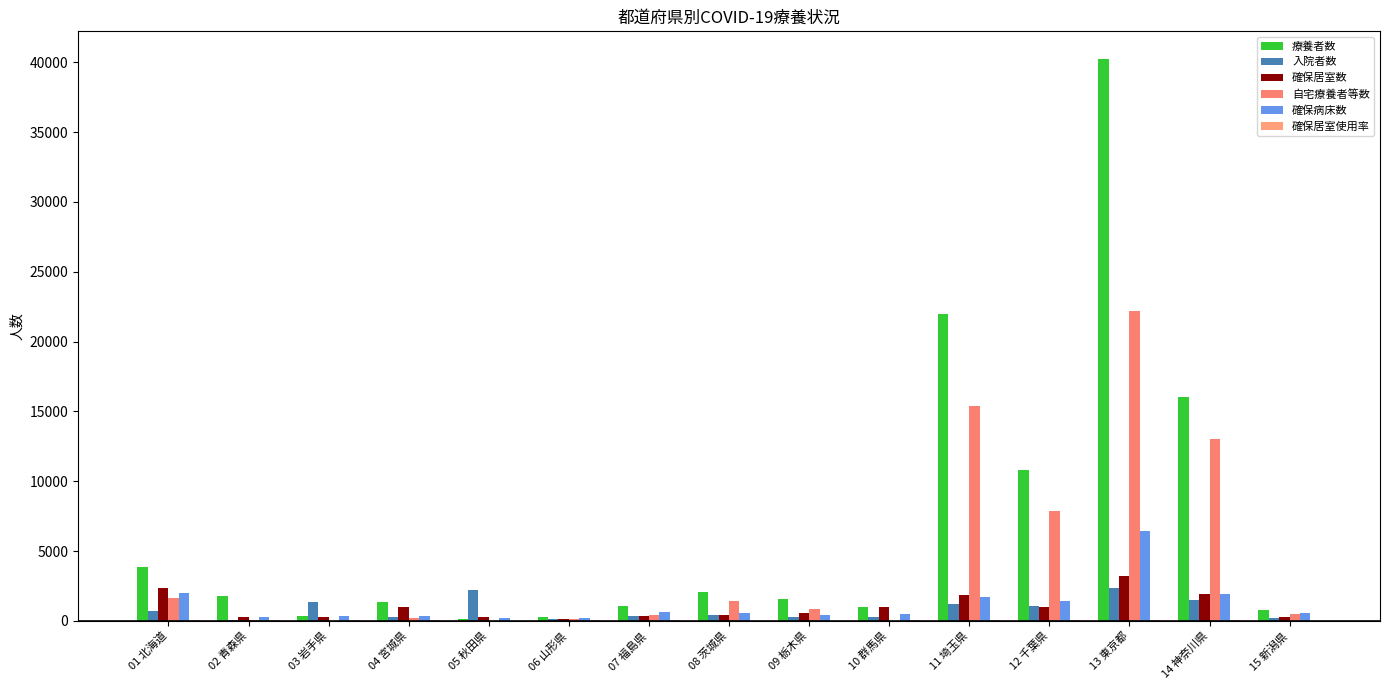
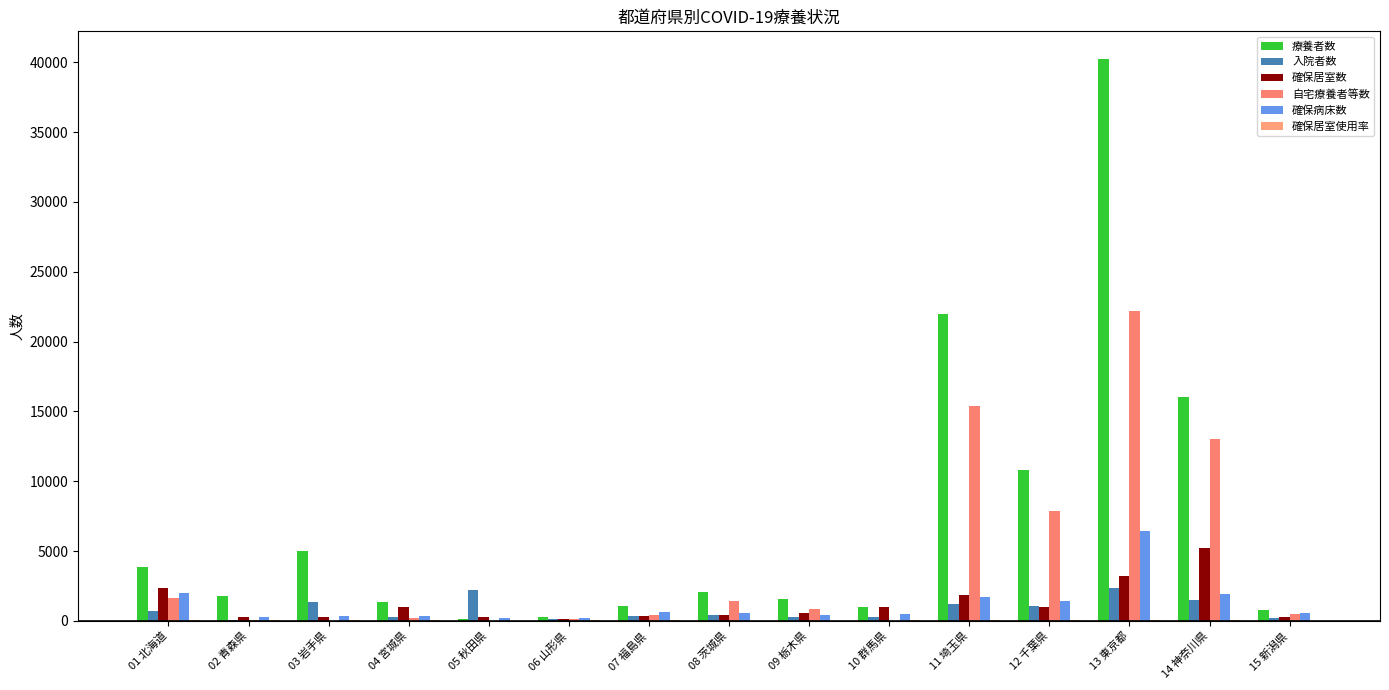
  {
    "療養者数": {
      "01 北海道": 3900,
      "02 青森県": 1800,
-     "03 岩手県": 400,
+     "03 岩手県": 5000,
      "04 宮城県": 1400,
      "06 山形県": 300,
      "07 福島県": 1100,
      "08 茨城県": 2100,
      "09 栃木県": 1600,
      "10 群馬県": 1000,
      "11 埼玉県": 22000,
      "12 千葉県": 10800,
      "13 東京都": 40200,
      "14 神奈川県": 16000,
      "15 新潟県": 800
    },
    "入院者数": {
      "01 北海道": 700,
      "03 岩手県": 1400,
      "04 宮城県": 200,
      "05 秋田県": 2200,
      "07 福島県": 400,
      "08 茨城県": 400,
      "09 栃木県": 200,
      "10 群馬県": 300,
      "11 埼玉県": 1200,
      "12 千葉県": 1100,
      "13 東京都": 2300,
      "14 神奈川県": 1500,
      "15 新潟県": 200
    },
    "確保居室数": {
      "01 北海道": 2400,
      "02 青森県": 300,
      "03 岩手県": 300,
      "04 宮城県": 1000,
      "05 秋田県": 300,
      "07 福島県": 300,
      "08 茨城県": 500,
      "09 栃木県": 600,
      "10 群馬県": 1000,
      "11 埼玉県": 1800,
      "12 千葉県": 1000,
      "13 東京都": 3200,
-     "14 神奈川県": 1900,
+     "14 神奈川県": 5200,
      "15 新潟県": 300
    },
    "確保病床数": {
      "01 北海道": 2000,
      "02 青森県": 300,
      "03 岩手県": 400,
      "04 宮城県": 400,
      "05 秋田県": 200,
      "06 山形県": 200,
      "07 福島県": 600,
      "08 茨城県": 600,
      "09 栃木県": 400,
      "10 群馬県": 500,
      "11 埼玉県": 1700,
      "12 千葉県": 1400,
      "13 東京都": 6400,
      "14 神奈川県": 1900,
      "15 新潟県": 600
    }
  }
